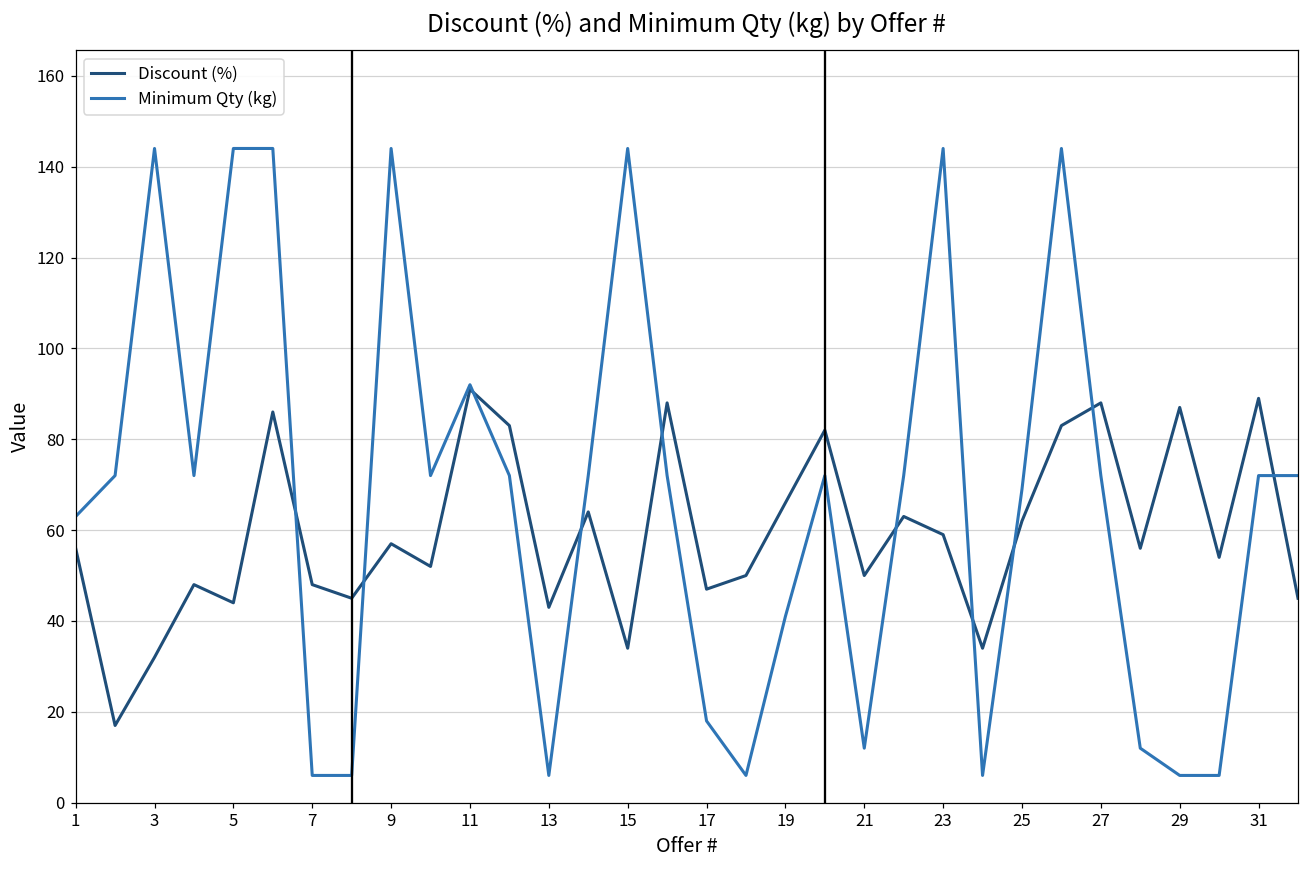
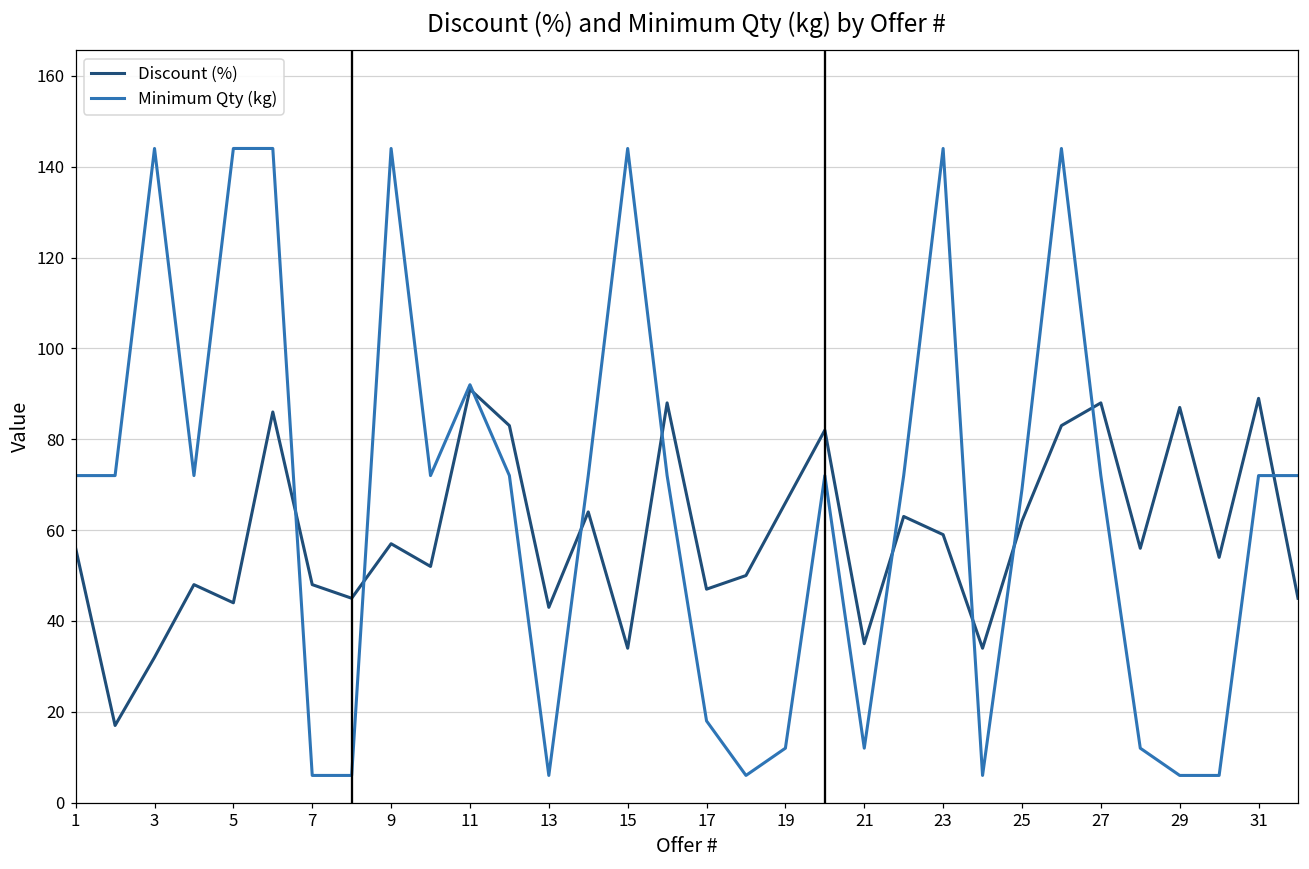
  {
    "Discount (%)": {
      "1": 56,
      "3": 32,
      "5": 44,
      "7": 48,
      "9": 57,
      "11": 91,
      "13": 43,
      "15": 34,
      "17": 47,
      "19": 66,
-     "21": 50,
+     "21": 35,
      "23": 59,
      "25": 62,
      "27": 88,
      "29": 87,
      "31": 89
    },
    "Minimum Qty (kg)": {
-     "1": 63,
+     "1": 72,
      "3": 144,
      "5": 144,
      "7": 6,
      "9": 144,
      "11": 92,
      "13": 6,
      "15": 144,
      "17": 18,
-     "19": 41,
+     "19": 12,
      "21": 12,
      "23": 144,
      "25": 69,
      "27": 72,
      "29": 6,
      "31": 72
    }
  }
